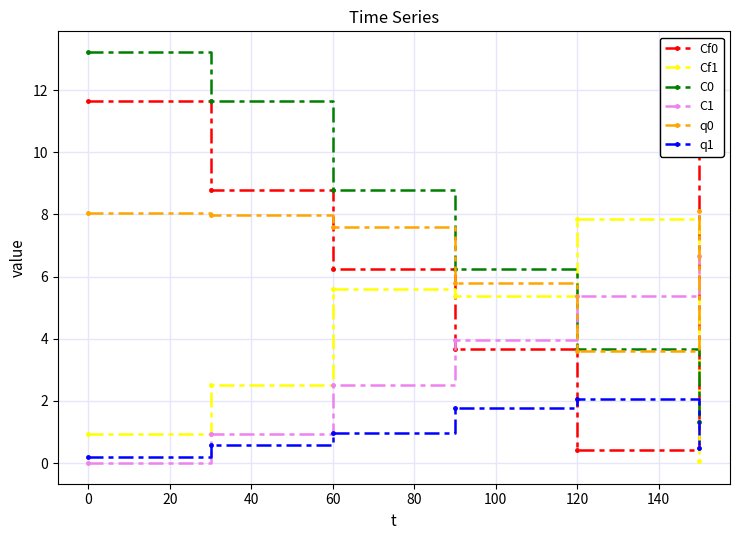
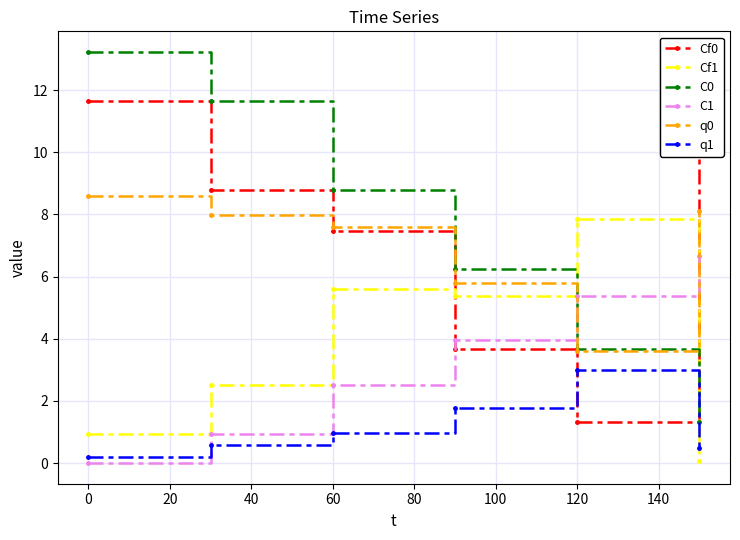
  {
    "Cf0": {
      "0": 11.6,
-     "60": 6.2,
-     "120": 0.4
+     "60": 7.5,
+     "120": 1.3
    },
    "Cf1": {
      "0": 1.0,
      "60": 5.6,
      "120": 7.9
    },
    "C0": {
      "0": 13.2,
      "60": 8.8
    },
    "C1": {
      "0": 0.0,
      "60": 2.5,
      "120": 5.4
    },
    "q0": {
-     "0": 8.1,
+     "0": 8.6,
      "60": 7.6
    },
    "q1": {
      "0": 0.2,
      "60": 1.0,
-     "120": 2.1
+     "120": 3.0
    }
  }
